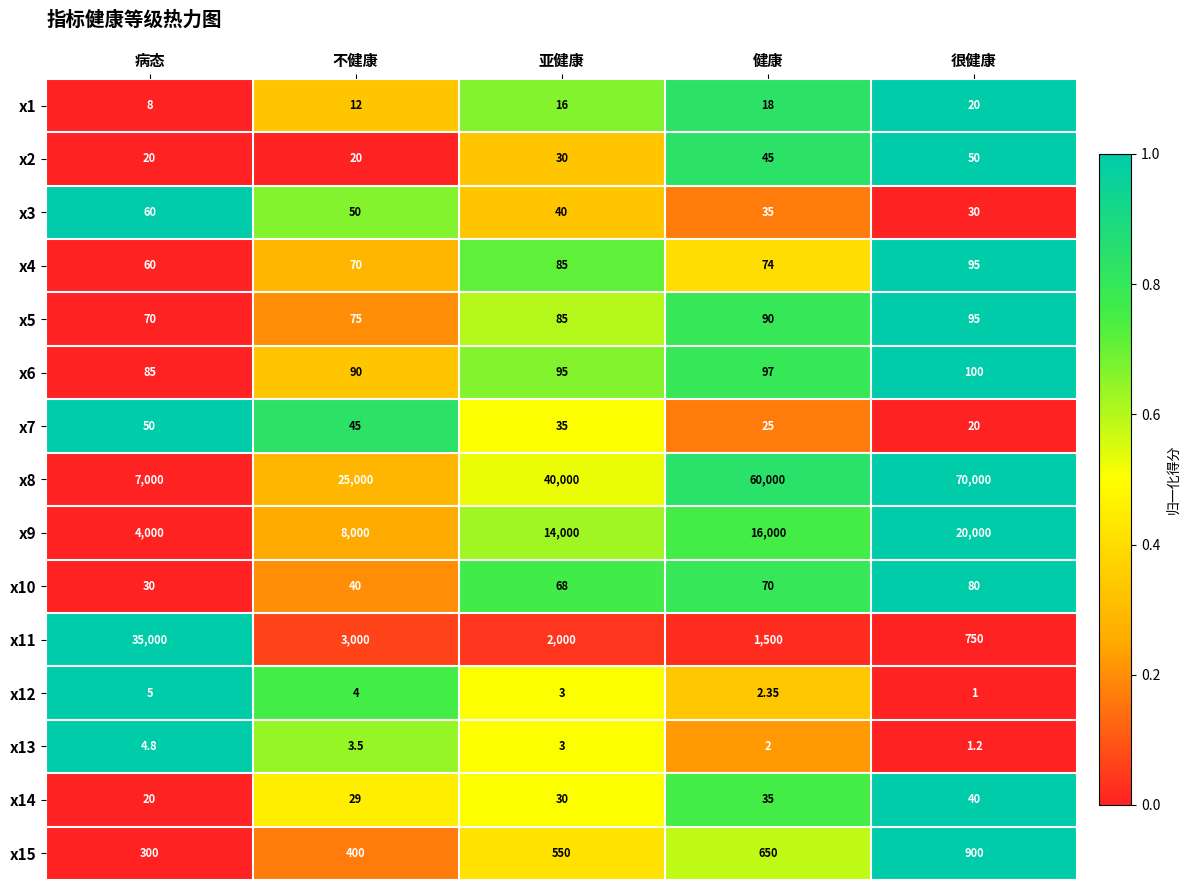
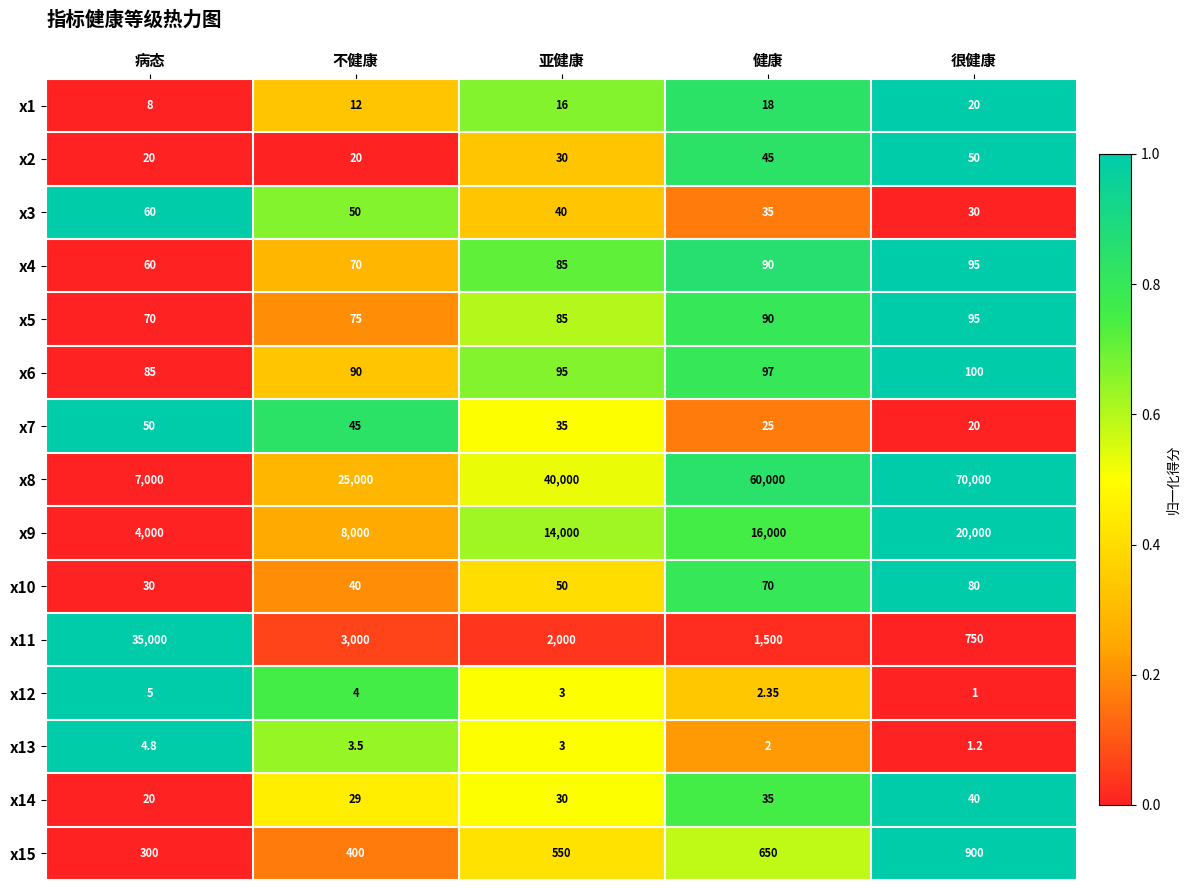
  {
    "x1": {
      "病态": "8",
      "不健康": "12",
      "亚健康": "16",
      "健康": "18",
      "很健康": "20"
    },
    "x2": {
      "病态": "20",
      "不健康": "20",
      "亚健康": "30",
      "健康": "45",
      "很健康": "50"
    },
    "x3": {
      "病态": "60",
      "不健康": "50",
      "亚健康": "40",
      "健康": "35",
      "很健康": "30"
    },
    "x4": {
      "病态": "60",
      "不健康": "70",
      "亚健康": "85",
-     "健康": "74",
+     "健康": "90",
      "很健康": "95"
    },
    "x5": {
      "病态": "70",
      "不健康": "75",
      "亚健康": "85",
      "健康": "90",
      "很健康": "95"
    },
    "x6": {
      "病态": "85",
      "不健康": "90",
      "亚健康": "95",
      "健康": "97",
      "很健康": "100"
    },
    "x7": {
      "病态": "50",
      "不健康": "45",
      "亚健康": "35",
      "健康": "25",
      "很健康": "20"
    },
    "x8": {
      "病态": "7,000",
      "不健康": "25,000",
      "亚健康": "40,000",
      "健康": "60,000",
      "很健康": "70,000"
    },
    "x9": {
      "病态": "4,000",
      "不健康": "8,000",
      "亚健康": "14,000",
      "健康": "16,000",
      "很健康": "20,000"
    },
    "x10": {
      "病态": "30",
      "不健康": "40",
-     "亚健康": "68",
+     "亚健康": "50",
      "健康": "70",
      "很健康": "80"
    },
    "x11": {
      "病态": "35,000",
      "不健康": "3,000",
      "亚健康": "2,000",
      "健康": "1,500",
      "很健康": "750"
    },
    "x12": {
      "病态": "5",
      "不健康": "4",
      "亚健康": "3",
      "健康": "2.35",
      "很健康": "1"
    },
    "x13": {
      "病态": "4.8",
      "不健康": "3.5",
      "亚健康": "3",
      "健康": "2",
      "很健康": "1.2"
    },
    "x14": {
      "病态": "20",
      "不健康": "29",
      "亚健康": "30",
      "健康": "35",
      "很健康": "40"
    },
    "x15": {
      "病态": "300",
      "不健康": "400",
      "亚健康": "550",
      "健康": "650",
      "很健康": "900"
    }
  }
